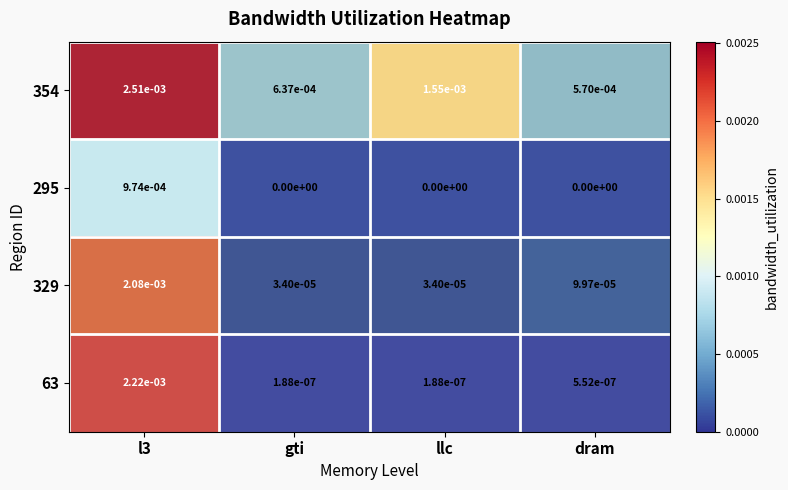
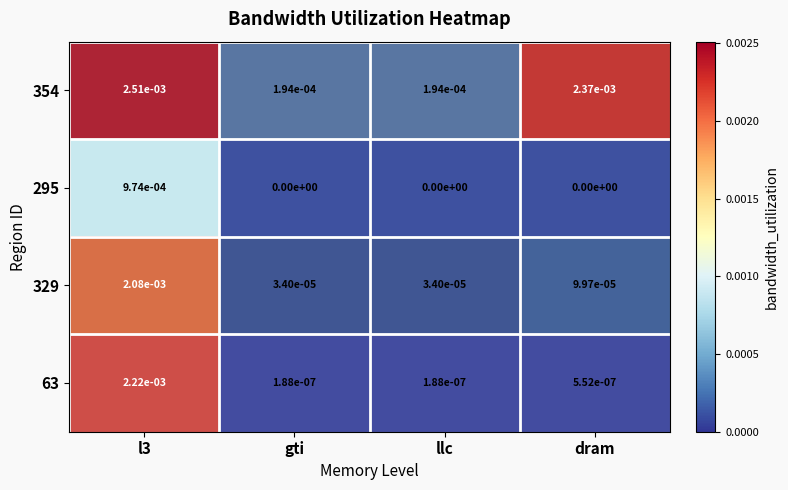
  {
    "354": {
      "l3": "2.51e-03",
-     "gti": "6.37e-04",
-     "llc": "1.55e-03",
-     "dram": "5.70e-04"
+     "gti": "1.94e-04",
+     "llc": "1.94e-04",
+     "dram": "2.37e-03"
    },
    "295": {
      "l3": "9.74e-04",
      "gti": "0.00e+00",
      "llc": "0.00e+00",
      "dram": "0.00e+00"
    },
    "329": {
      "l3": "2.08e-03",
      "gti": "3.40e-05",
      "llc": "3.40e-05",
      "dram": "9.97e-05"
    },
    "63": {
      "l3": "2.22e-03",
      "gti": "1.88e-07",
      "llc": "1.88e-07",
      "dram": "5.52e-07"
    }
  }
